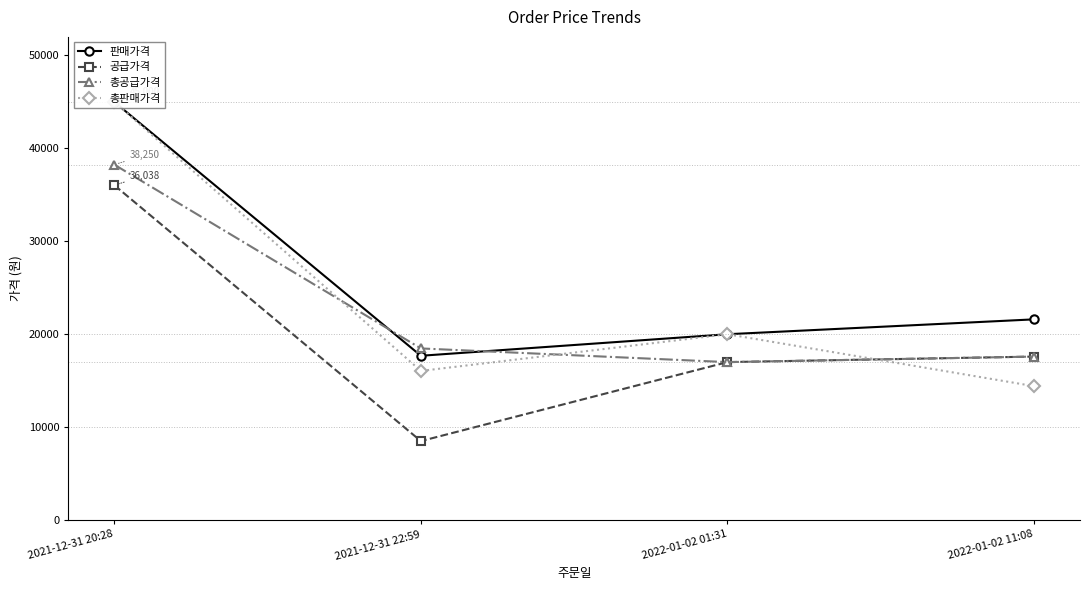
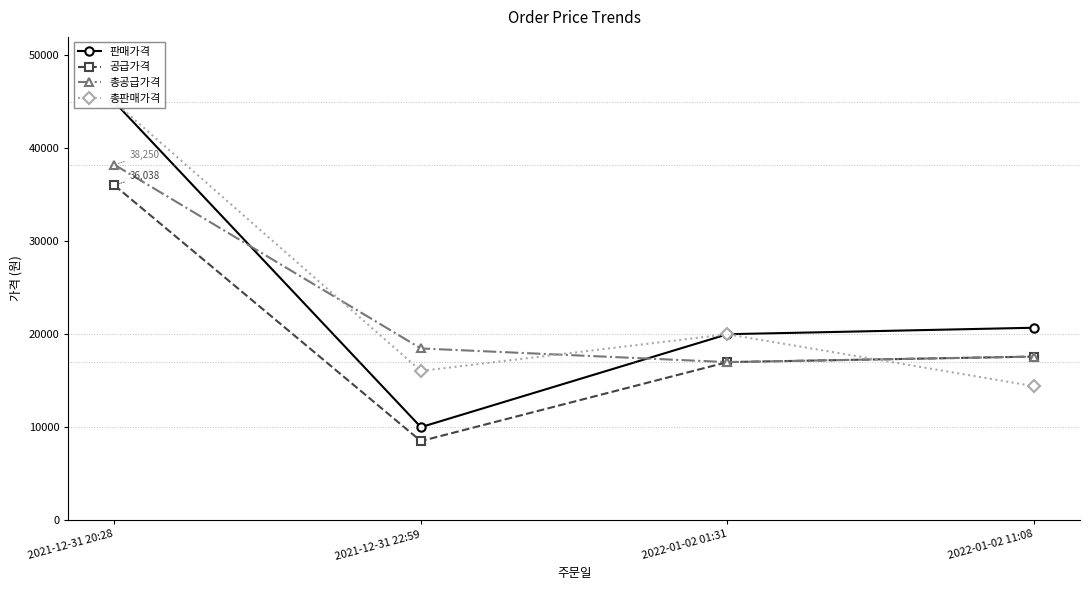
  {
    "판매가격": {
-     "2021-12-31 22:59": "18000",
-     "2022-01-02 11:08": "22000"
+     "2021-12-31 22:59": "10000",
+     "2022-01-02 11:08": "21000"
    },
    "공급가격": {
      "2021-12-31 20:28": "36,038"
    },
    "총공급가격": {
      "2021-12-31 20:28": "38,250"
    },
    "총판매가격": {
      "2021-12-31 22:59": "16000",
      "2022-01-02 11:08": "14000"
    }
  }
